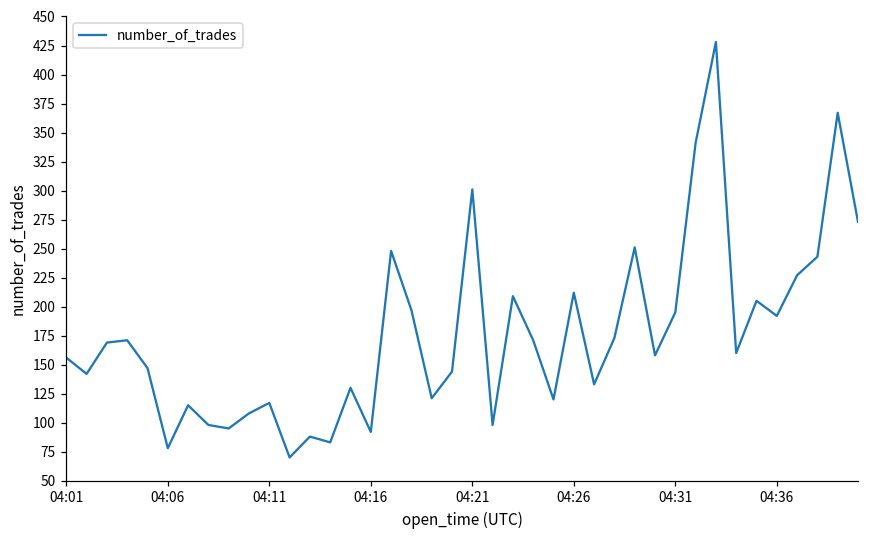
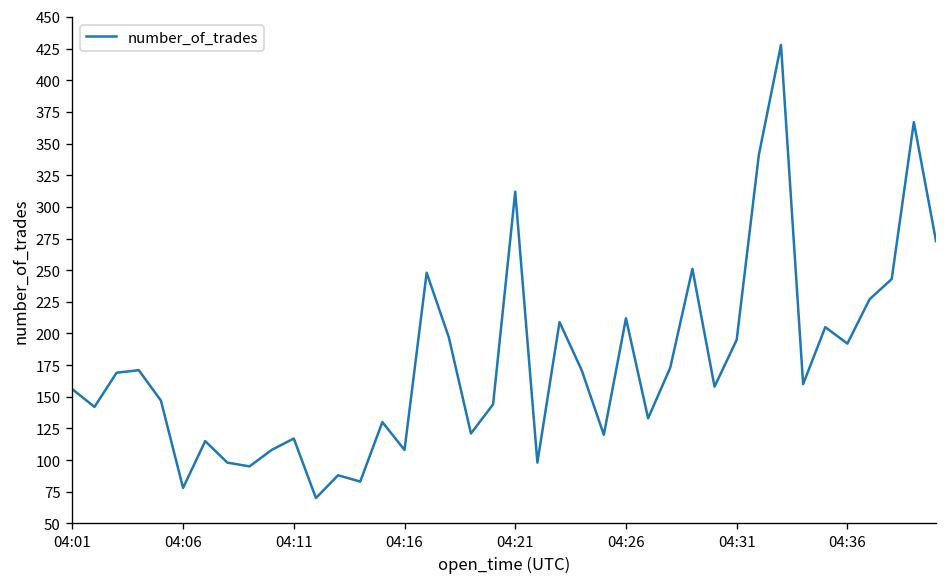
  {
    "04:01": 156,
    "04:06": 78,
    "04:11": 117,
-   "04:16": 92,
-   "04:21": 301,
+   "04:16": 108,
+   "04:21": 312,
    "04:26": 212,
    "04:31": 195,
    "04:36": 192
  }
